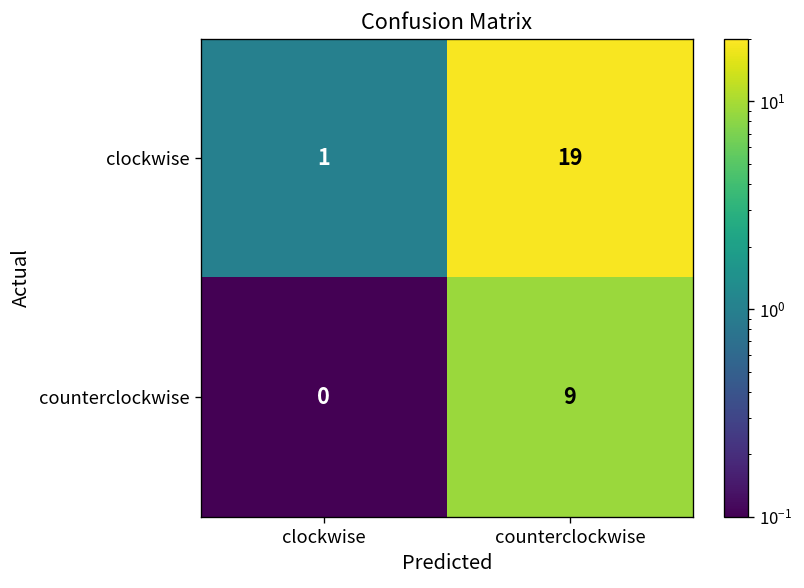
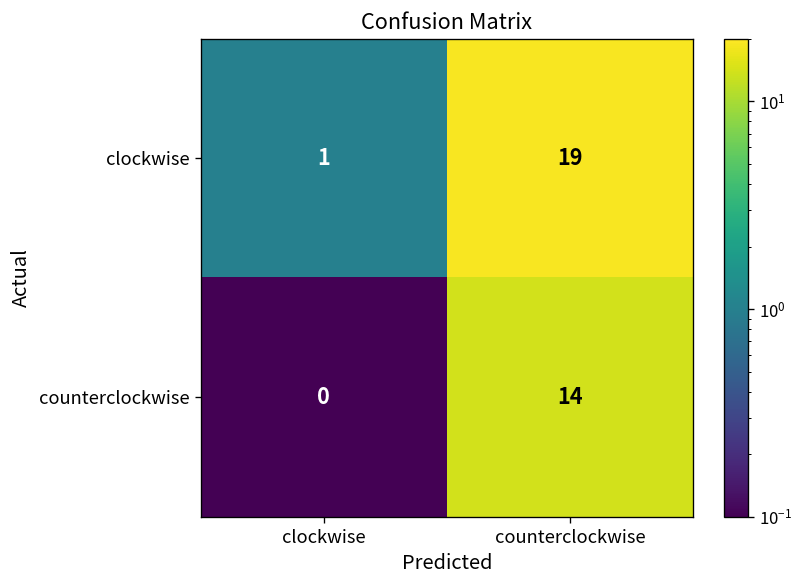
  {
    "clockwise": {
      "clockwise": 1,
      "counterclockwise": 19
    },
    "counterclockwise": {
      "clockwise": 0,
-     "counterclockwise": 9
+     "counterclockwise": 14
    }
  }
